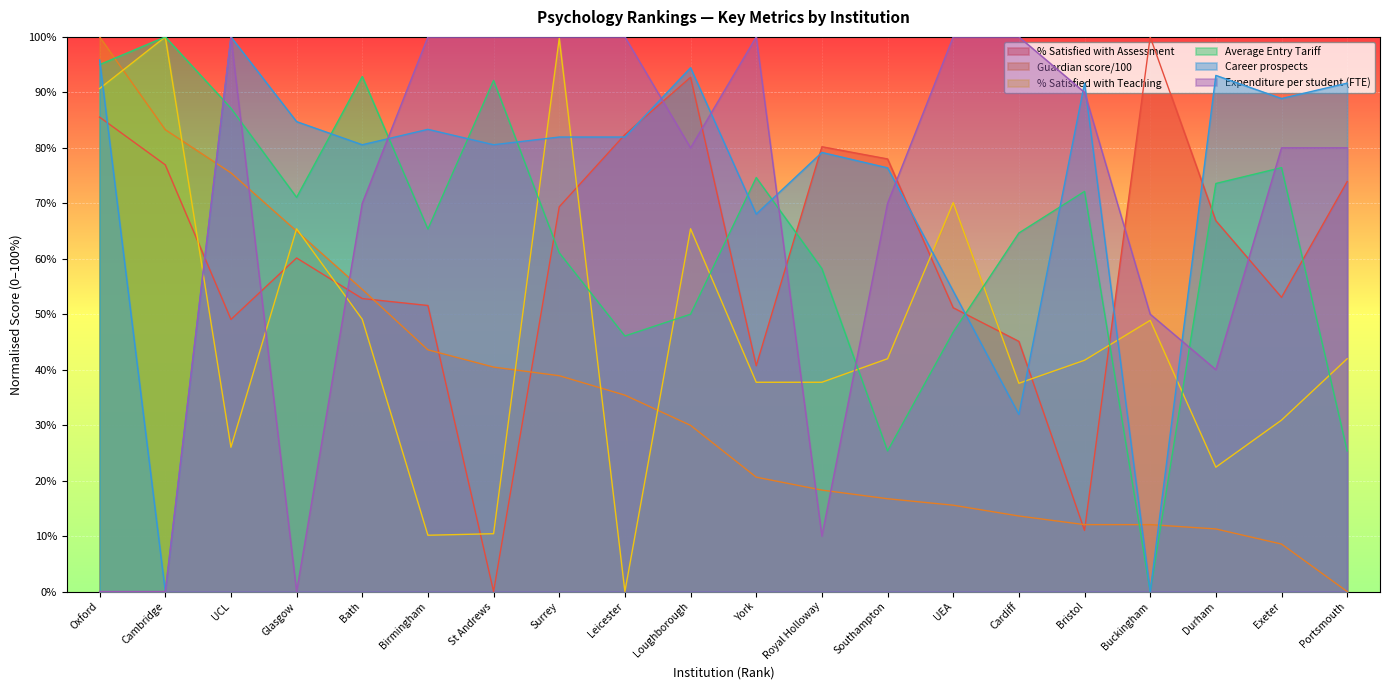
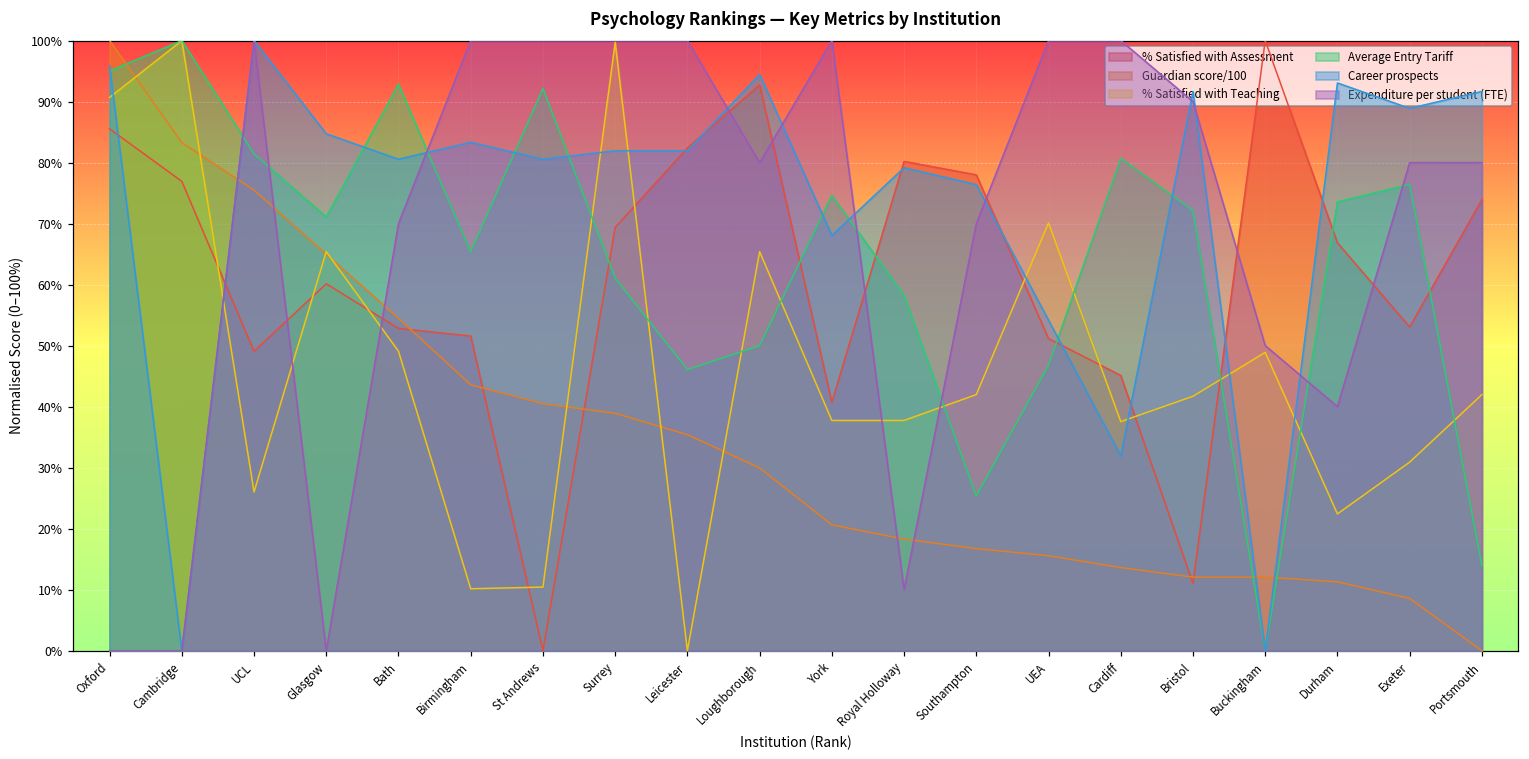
  {
    "Average Entry Tariff": {
      "Oxford": "95%",
-     "UCL": "87%",
+     "UCL": "81%",
      "Glasgow": "71%",
      "Bath": "93%",
      "Birmingham": "65%",
      "St Andrews": "92%",
      "Surrey": "61%",
      "Leicester": "46%",
      "Loughborough": "50%",
      "York": "75%",
      "Royal Holloway": "58%",
      "Southampton": "25%",
      "UEA": "47%",
-     "Cardiff": "65%",
+     "Cardiff": "81%",
      "Bristol": "72%",
      "Durham": "74%",
      "Exeter": "76%",
-     "Portsmouth": "25%"
+     "Portsmouth": "14%"
    },
    "Career prospects": {
      "Oxford": "96%",
      "Glasgow": "85%",
      "Bath": "81%",
      "Birmingham": "83%",
      "St Andrews": "81%",
      "Surrey": "82%",
      "Loughborough": "94%",
      "York": "68%",
      "Royal Holloway": "79%",
      "Southampton": "76%",
      "UEA": "54%",
      "Cardiff": "32%",
      "Exeter": "89%"
    },
    "Expenditure per student (FTE)": {
      "Oxford": "0%",
      "Glasgow": "0%",
      "Bath": "70%",
      "Birmingham": "100%",
      "St Andrews": "100%",
      "Leicester": "100%",
      "Loughborough": "80%",
      "York": "100%",
      "Royal Holloway": "10%",
      "Southampton": "70%",
      "UEA": "100%",
      "Cardiff": "100%",
      "Buckingham": "50%",
      "Durham": "40%",
      "Exeter": "80%",
      "Portsmouth": "80%"
    }
  }
